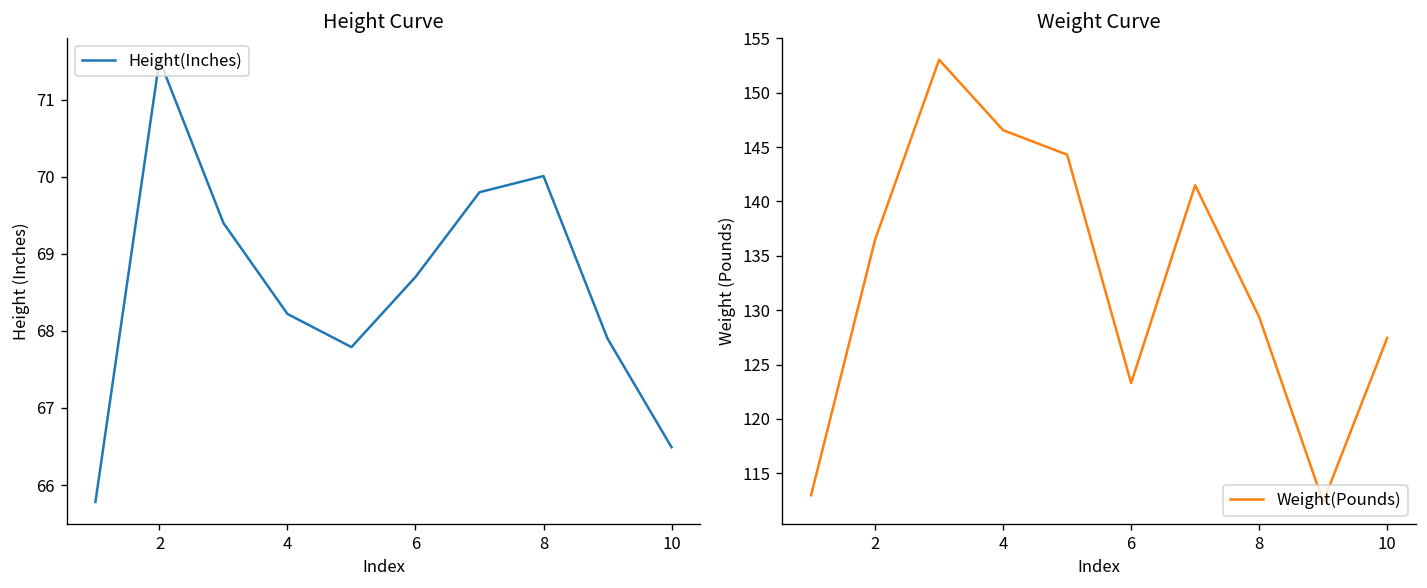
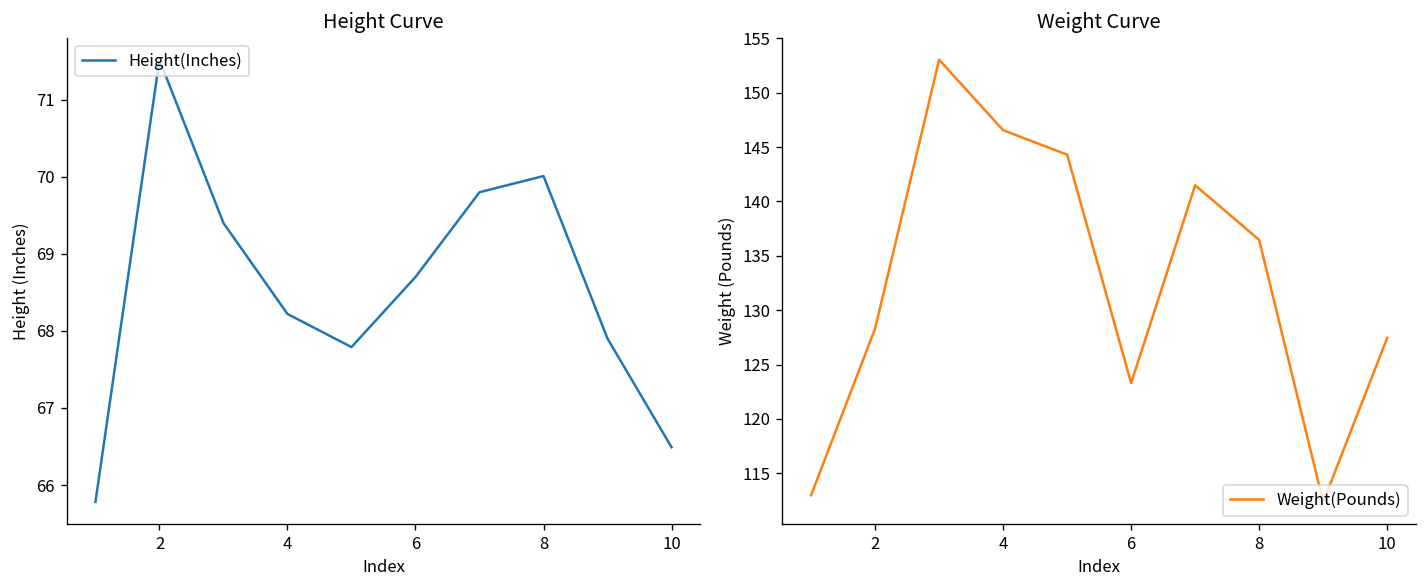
  {
    "Height Curve": {
      "4": 68.2,
      "6": 68.7,
      "8": 70.0,
      "10": 66.5
    },
    "Weight Curve": {
-     "2": 136,
+     "2": 128,
      "4": 147,
      "6": 123,
-     "8": 129,
+     "8": 136,
      "10": 127
    }
  }
